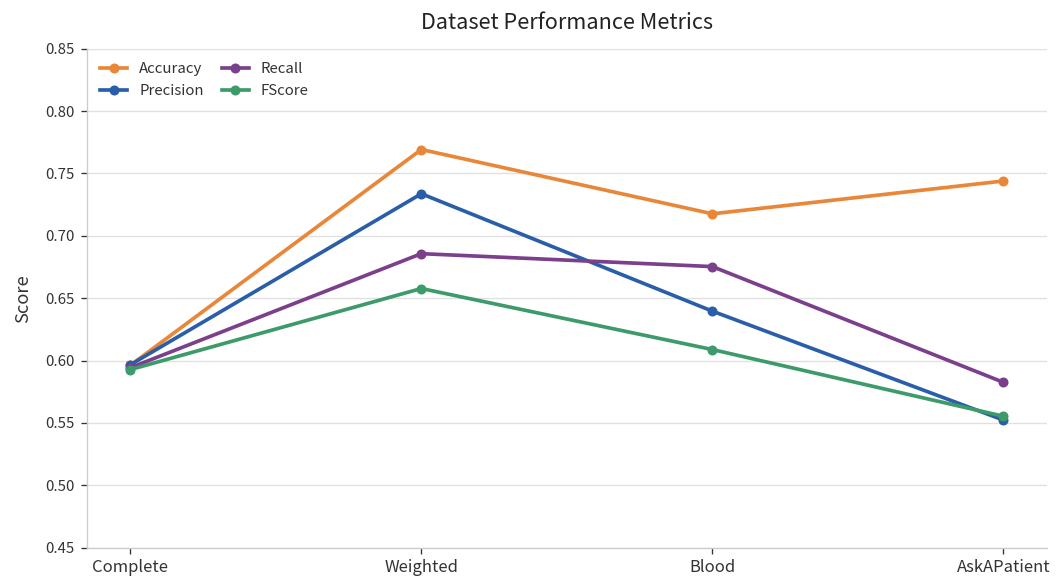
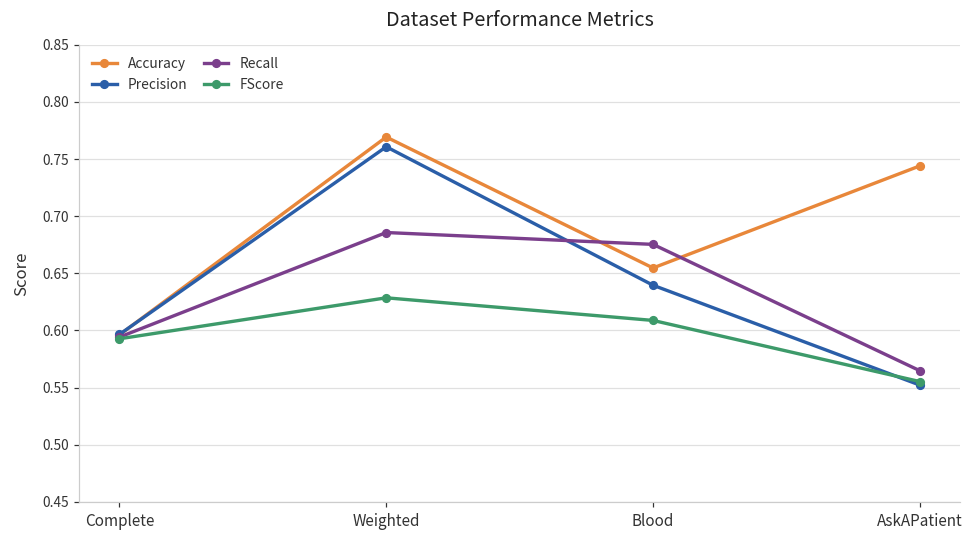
  {
    "Accuracy": {
      "Weighted": 0.769,
-     "Blood": 0.718,
+     "Blood": 0.655,
      "AskAPatient": 0.744
    },
    "Precision": {
-     "Weighted": 0.734,
+     "Weighted": 0.761,
      "Blood": 0.640,
      "AskAPatient": 0.552
    },
    "Recall": {
      "Weighted": 0.686,
      "Blood": 0.675,
-     "AskAPatient": 0.582
+     "AskAPatient": 0.565
    },
    "FScore": {
-     "Weighted": 0.658,
+     "Weighted": 0.629,
      "Blood": 0.609,
      "AskAPatient": 0.555
    }
  }
